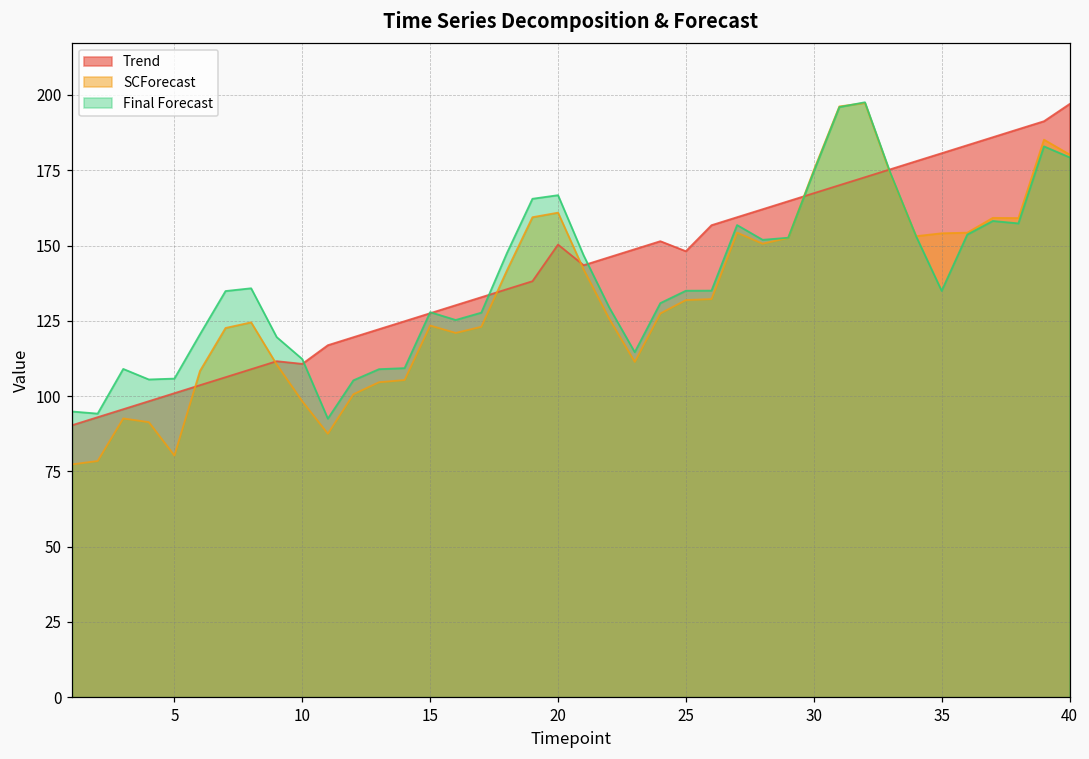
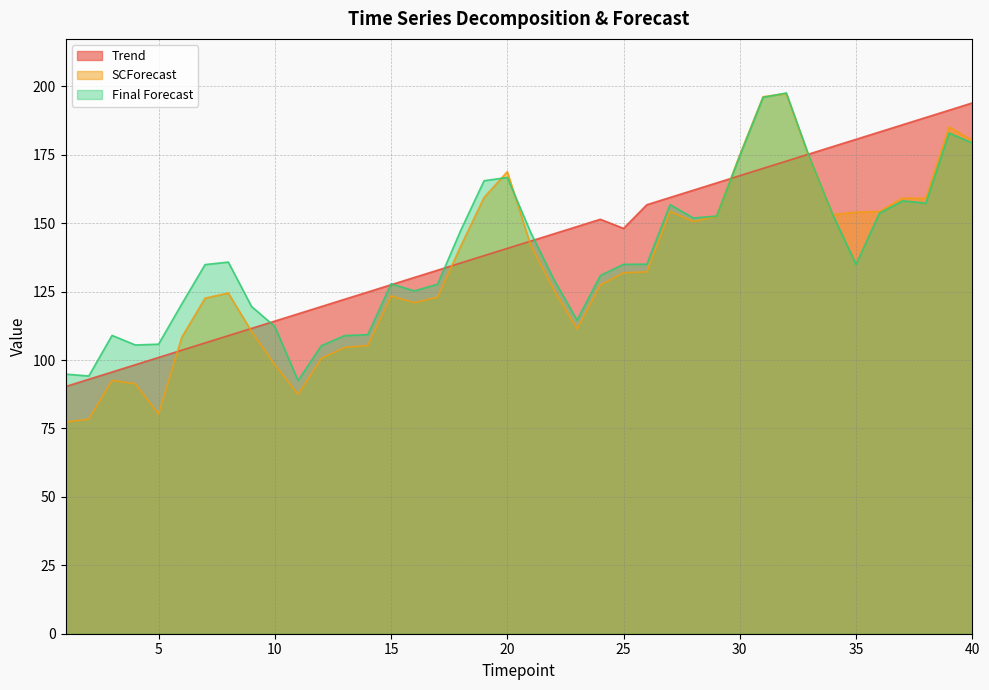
  {
    "Trend": {
      "5": 101,
-     "10": 111,
-     "20": 150,
+     "10": 114,
+     "20": 141,
      "25": 148,
      "30": 167,
      "35": 181,
-     "40": 197
+     "40": 194
    },
    "SCForecast": {
      "5": 80,
      "10": 98,
      "15": 123,
-     "20": 161,
+     "20": 169,
      "25": 132,
      "35": 154,
      "40": 180
    },
    "Final Forecast": {
      "5": 106,
      "10": 112,
      "20": 167,
      "25": 135,
      "35": 135,
      "40": 179
    }
  }
